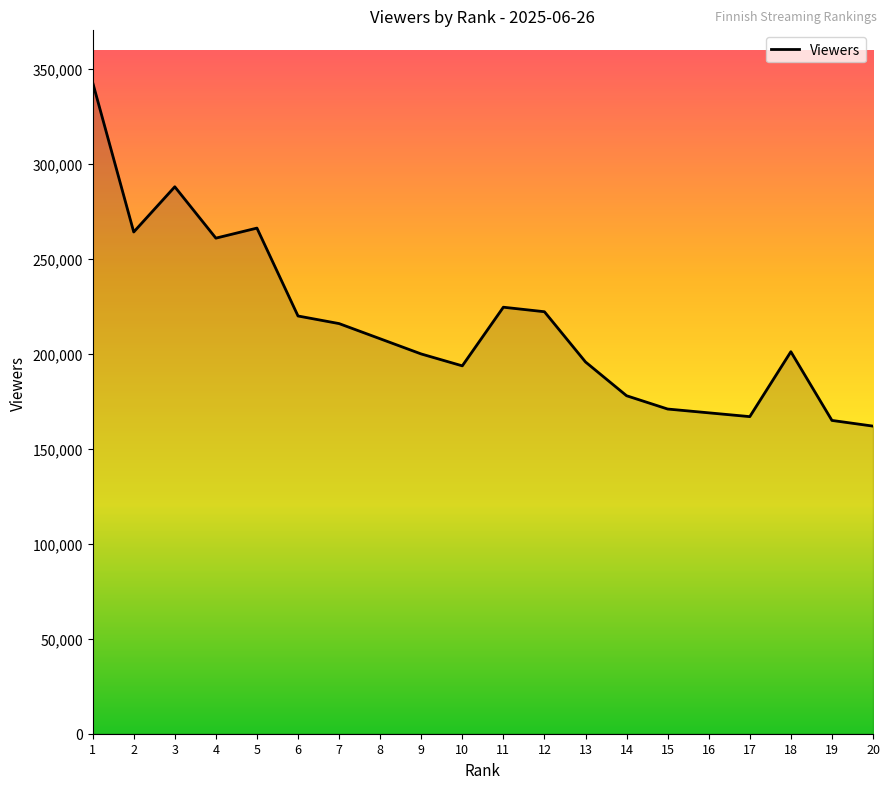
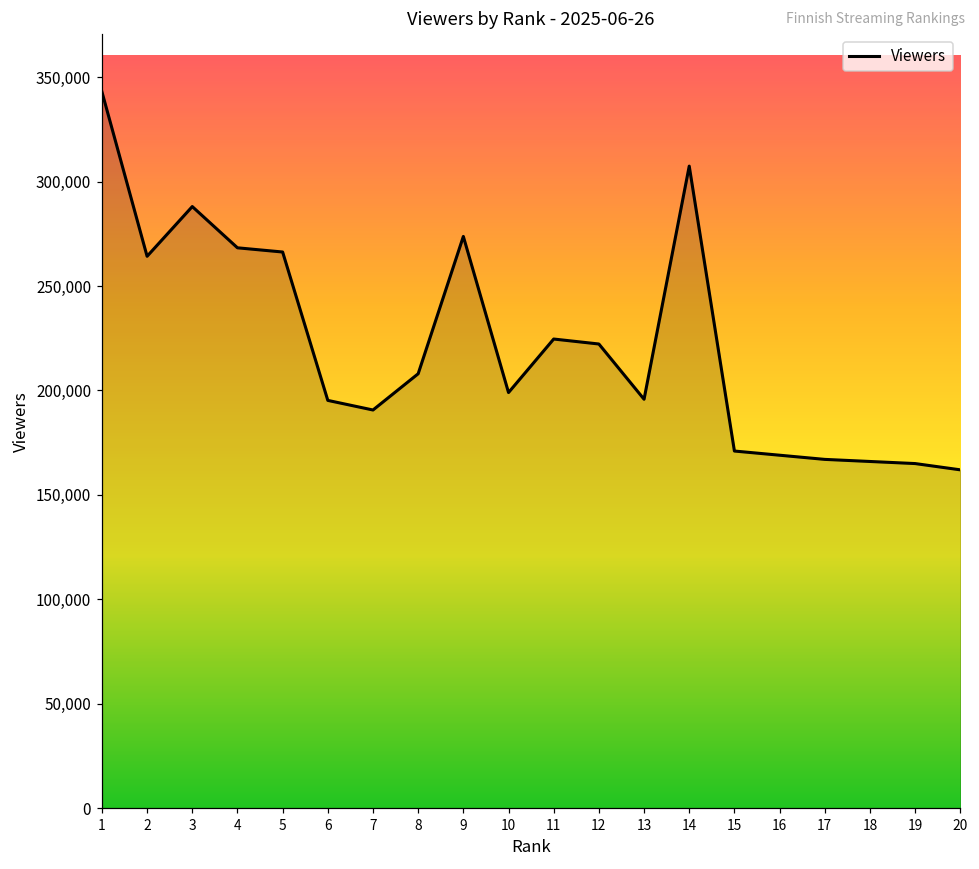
  {
    "1": "343,000",
    "2": "264,000",
    "3": "288,000",
-   "4": "261,000",
+   "4": "268,000",
    "5": "266,000",
-   "6": "220,000",
-   "7": "216,000",
+   "6": "195,000",
+   "7": "191,000",
    "8": "208,000",
-   "9": "200,000",
-   "10": "194,000",
+   "9": "274,000",
+   "10": "199,000",
    "11": "225,000",
    "12": "222,000",
    "13": "196,000",
-   "14": "178,000",
+   "14": "307,000",
    "15": "171,000",
    "16": "169,000",
    "17": "167,000",
-   "18": "201,000",
+   "18": "166,000",
    "19": "165,000",
    "20": "162,000"
  }
